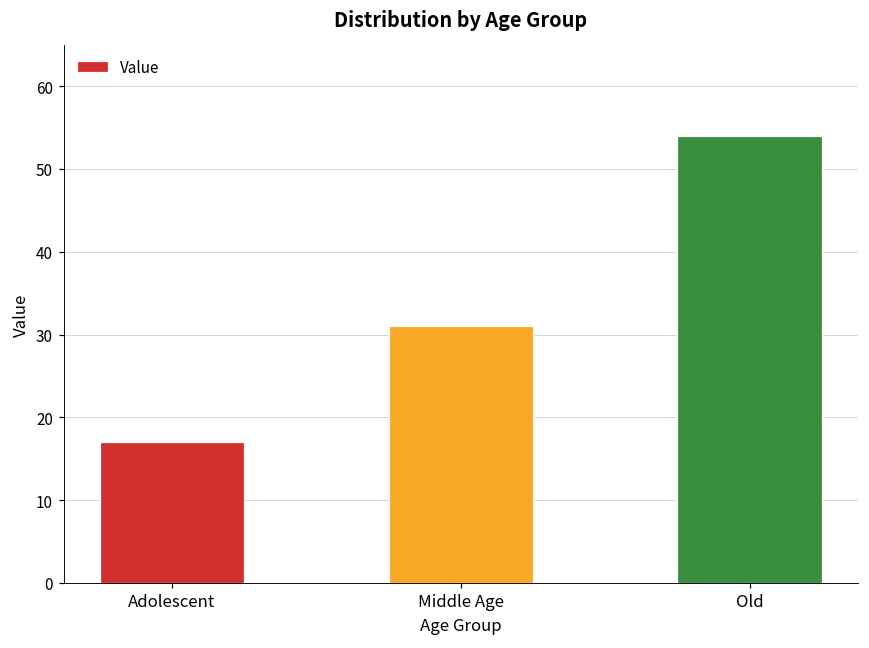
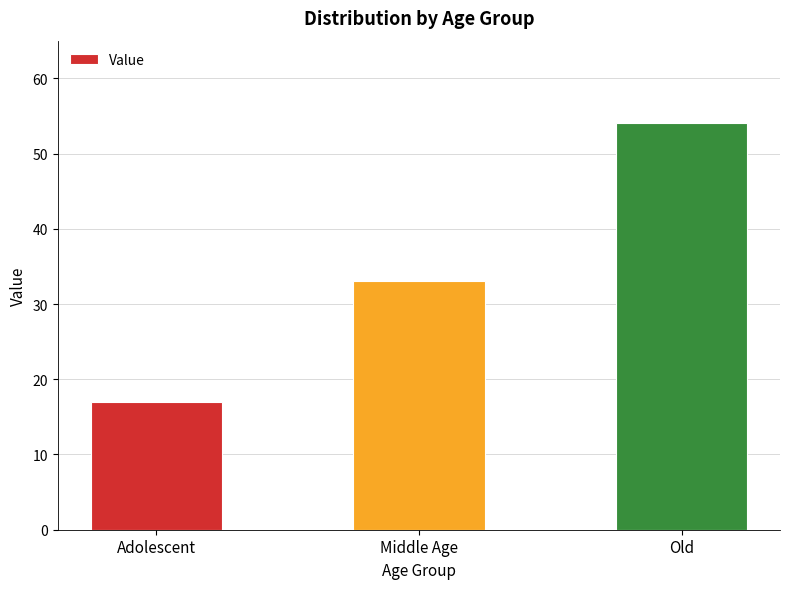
  {
    "Adolescent": 17,
-   "Middle Age": 31,
+   "Middle Age": 33,
    "Old": 54
  }
